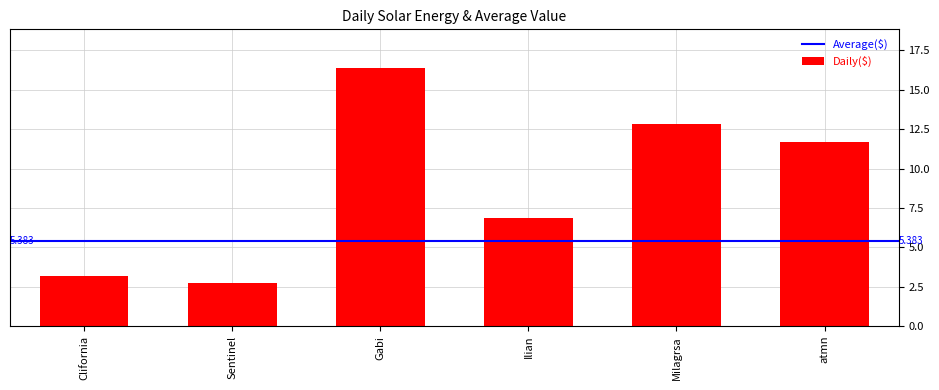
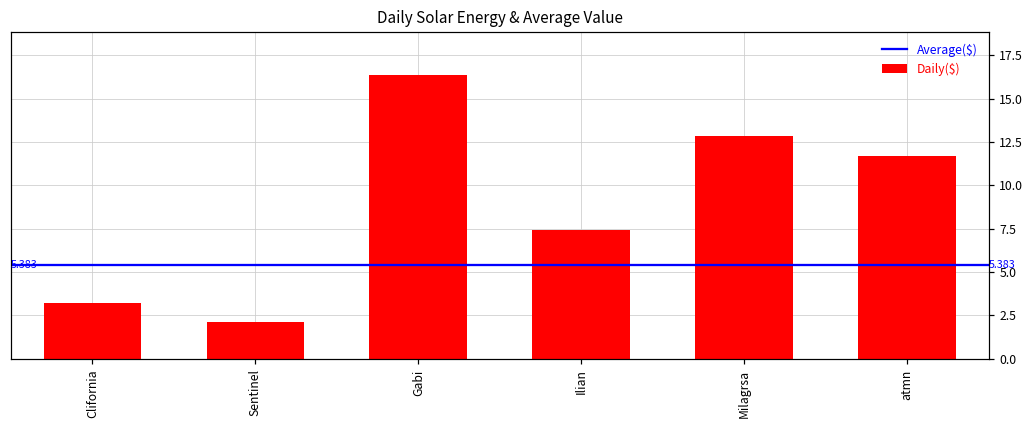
  {
    "Clifornia": 3.2,
-   "Sentinel": 2.7,
+   "Sentinel": 2.1,
    "Gabi": 16.4,
-   "Ilian": 6.9,
+   "Ilian": 7.4,
    "Milagrsa": 12.9,
    "atmn": 11.7
  }
